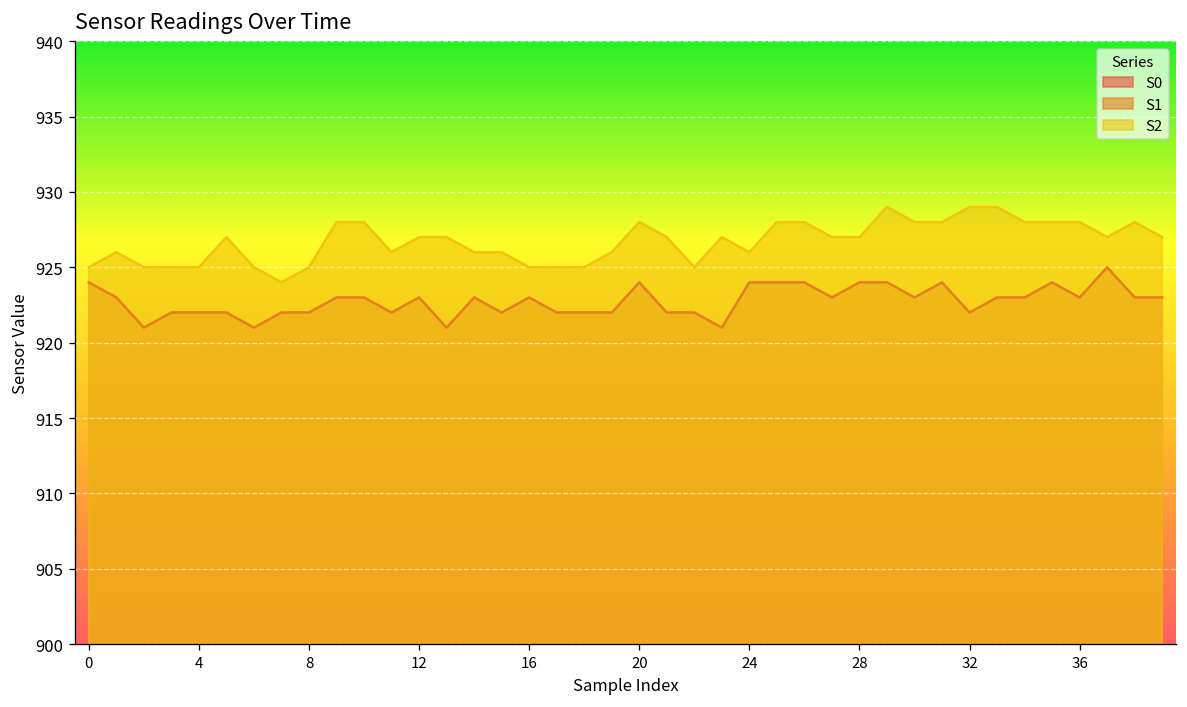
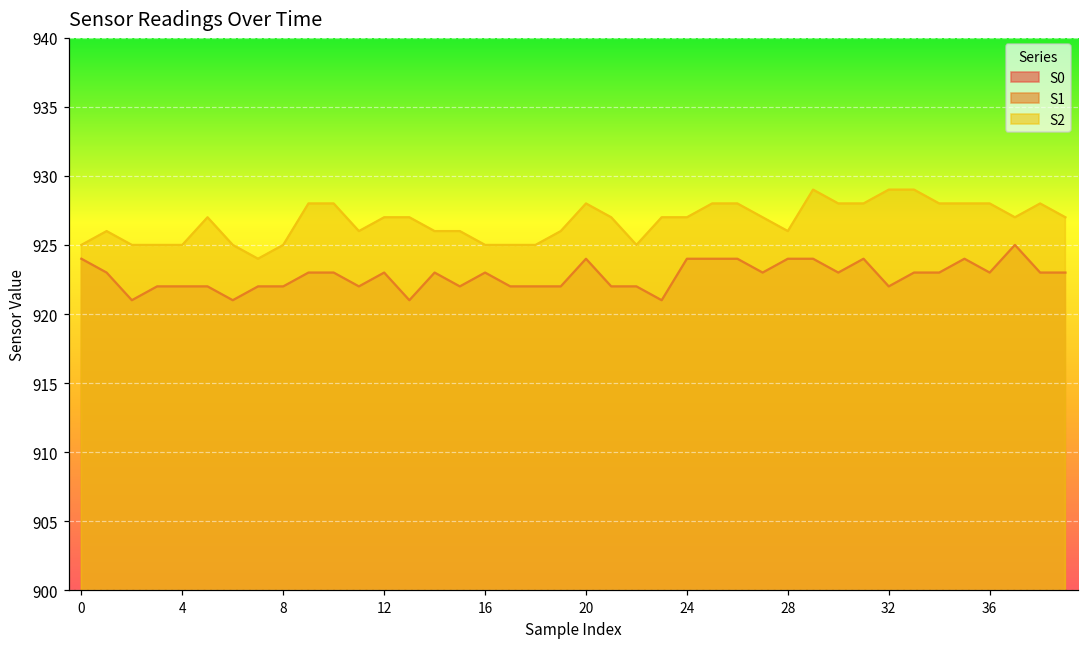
  {
    "S2": {
      "0": 925,
      "4": 925,
      "8": 925,
      "12": 927,
      "16": 925,
      "20": 928,
-     "24": 926,
-     "28": 927,
+     "24": 927,
+     "28": 926,
      "32": 929,
      "36": 928
    }
  }
